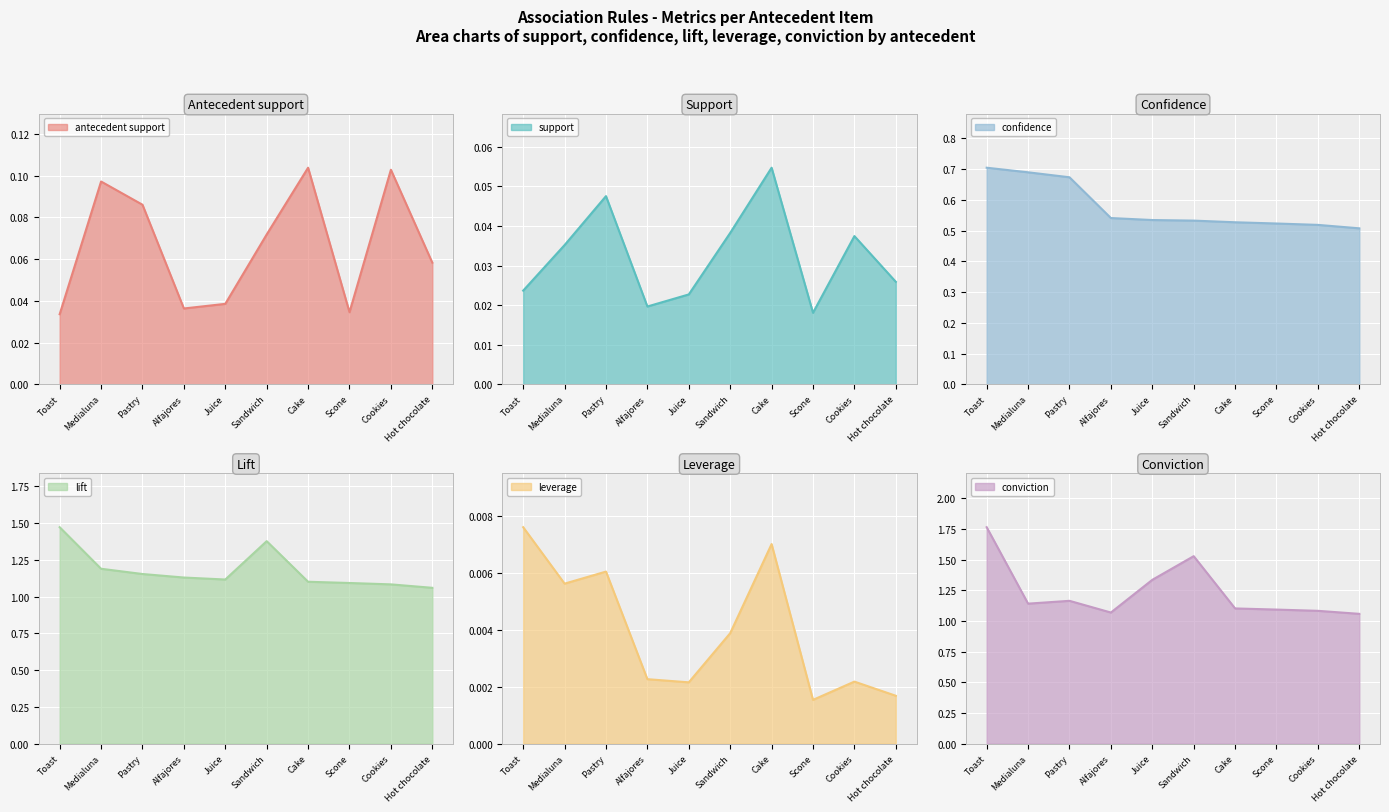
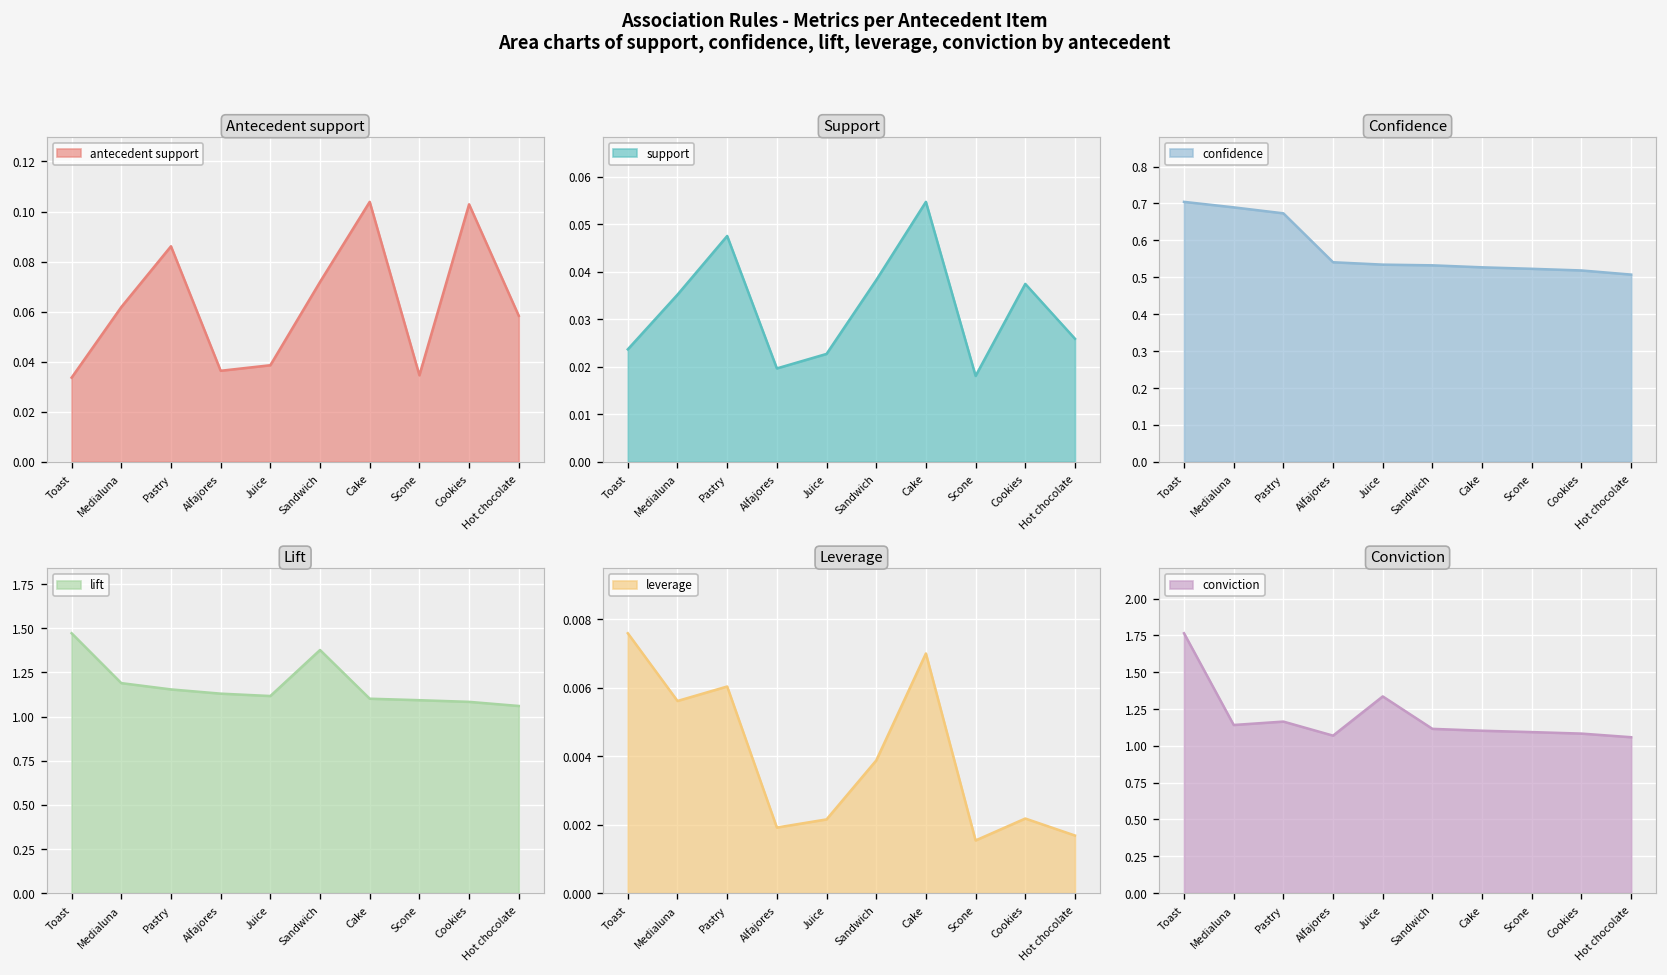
  {
    "Antecedent support": {
      "Toast": 0.034,
-     "Medialuna": 0.097,
+     "Medialuna": 0.062,
      "Pastry": 0.086,
      "Alfajores": 0.036,
      "Juice": 0.039,
      "Sandwich": 0.072,
      "Cake": 0.104,
      "Scone": 0.035,
      "Cookies": 0.103,
      "Hot chocolate": 0.058
    },
    "Support": {
      "Toast": 0.024,
      "Medialuna": 0.035,
      "Pastry": 0.048,
      "Alfajores": 0.020,
      "Juice": 0.023,
      "Sandwich": 0.038,
      "Cake": 0.055,
      "Scone": 0.018,
      "Cookies": 0.037,
      "Hot chocolate": 0.026
    },
    "Confidence": {
      "Toast": 0.70,
      "Medialuna": 0.69,
      "Pastry": 0.67,
      "Alfajores": 0.54,
      "Juice": 0.53,
      "Sandwich": 0.53,
      "Cake": 0.53,
      "Scone": 0.52,
      "Cookies": 0.52,
      "Hot chocolate": 0.51
    },
    "Lift": {
      "Toast": 1.47,
      "Medialuna": 1.19,
      "Pastry": 1.15,
      "Alfajores": 1.13,
      "Juice": 1.12,
      "Sandwich": 1.38,
      "Cake": 1.10,
      "Scone": 1.09,
      "Cookies": 1.08,
      "Hot chocolate": 1.06
    },
    "Leverage": {
      "Toast": 0.0076,
      "Medialuna": 0.0056,
      "Pastry": 0.0060,
-     "Alfajores": 0.0023,
+     "Alfajores": 0.0019,
      "Juice": 0.0022,
      "Sandwich": 0.0039,
      "Cake": 0.0070,
      "Scone": 0.0015,
      "Cookies": 0.0022,
      "Hot chocolate": 0.0017
    },
    "Conviction": {
      "Toast": 1.76,
      "Medialuna": 1.14,
      "Pastry": 1.16,
      "Alfajores": 1.07,
      "Juice": 1.34,
-     "Sandwich": 1.53,
+     "Sandwich": 1.12,
      "Cake": 1.10,
      "Scone": 1.09,
      "Cookies": 1.08,
      "Hot chocolate": 1.06
    }
  }
